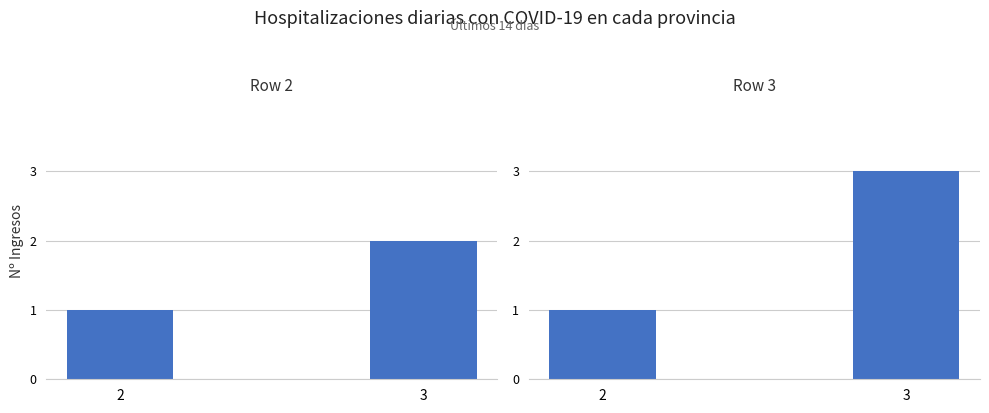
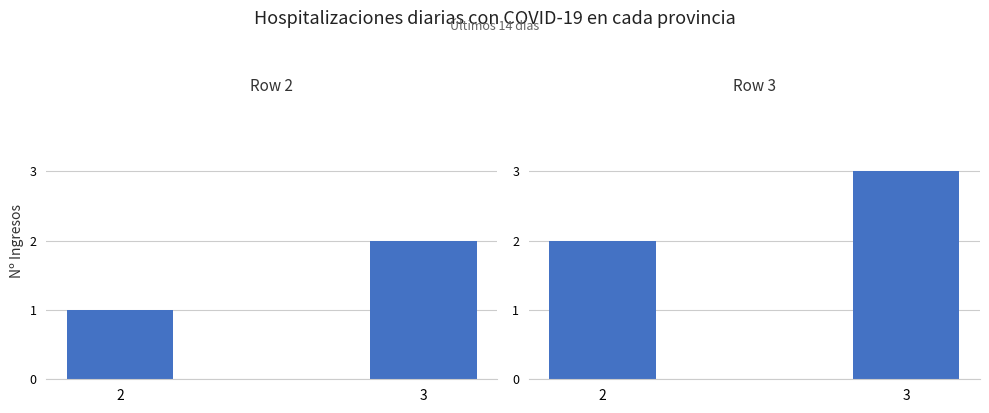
  {
    "Row 2": {
      "2": 1.0,
      "3": 2.0
    },
    "Row 3": {
-     "2": 1,
+     "2": 2,
      "3": 3
    }
  }
